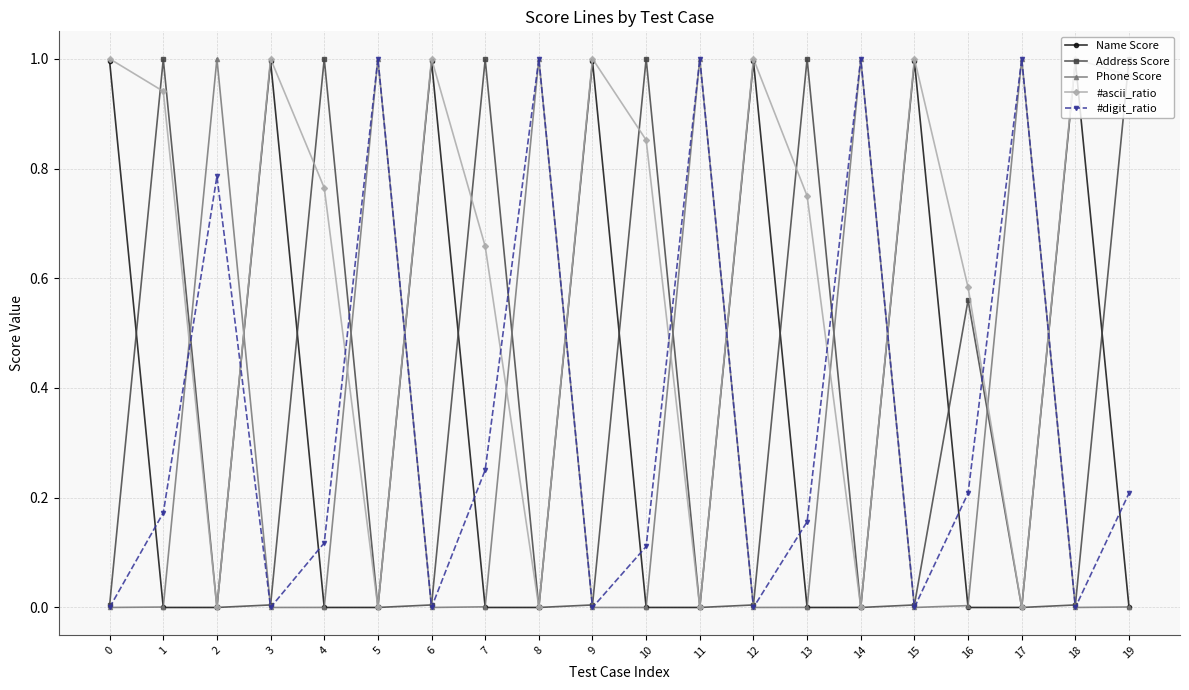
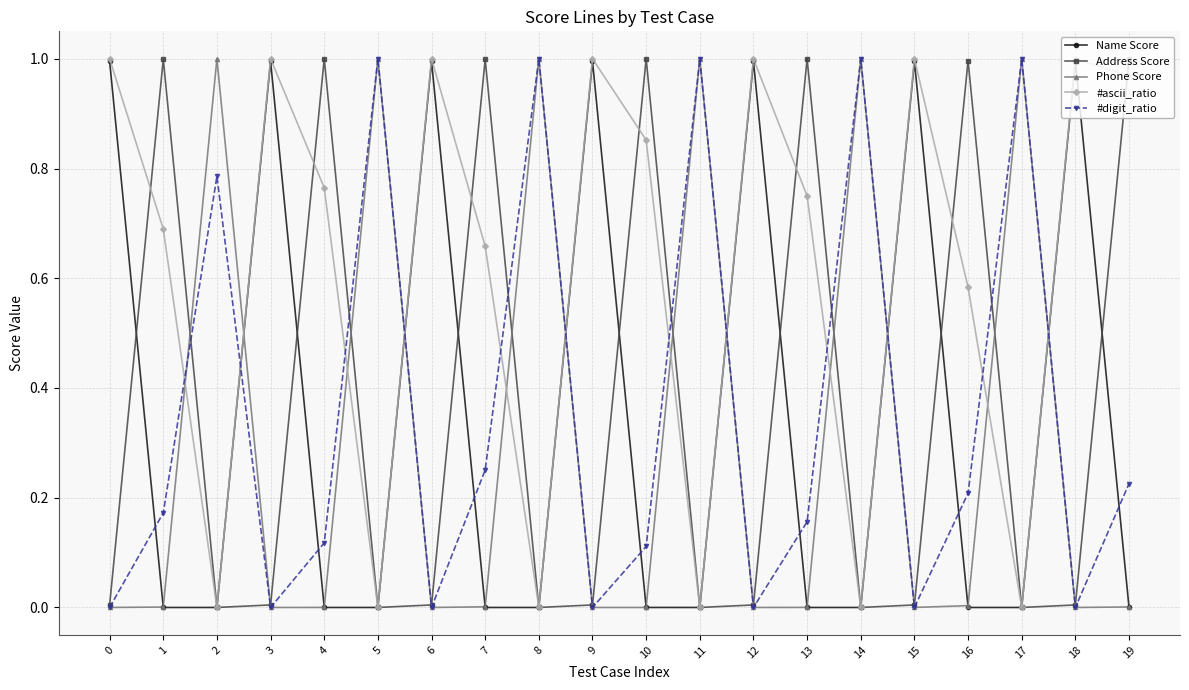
  {
    "Address Score": {
      "0": 0.00,
      "1": 1.00,
      "3": 0.00,
      "4": 1.00,
      "6": 0.00,
      "7": 1.00,
      "9": 0.00,
      "10": 1.00,
      "12": 0.00,
      "13": 1.00,
      "15": 0.00,
-     "16": 0.56,
+     "16": 1.00,
      "18": 0.00
    },
    "Phone Score": {
      "2": 1.00
    },
    "#ascii_ratio": {
-     "1": 0.94,
+     "1": 0.69,
      "4": 0.76,
      "7": 0.66,
      "10": 0.85,
      "13": 0.75,
      "16": 0.58
    },
    "#digit_ratio": {
      "1": 0.17,
      "2": 0.79,
      "4": 0.12,
      "7": 0.25,
      "10": 0.11,
      "13": 0.16,
      "16": 0.21,
-     "19": 0.21
+     "19": 0.23
    }
  }
